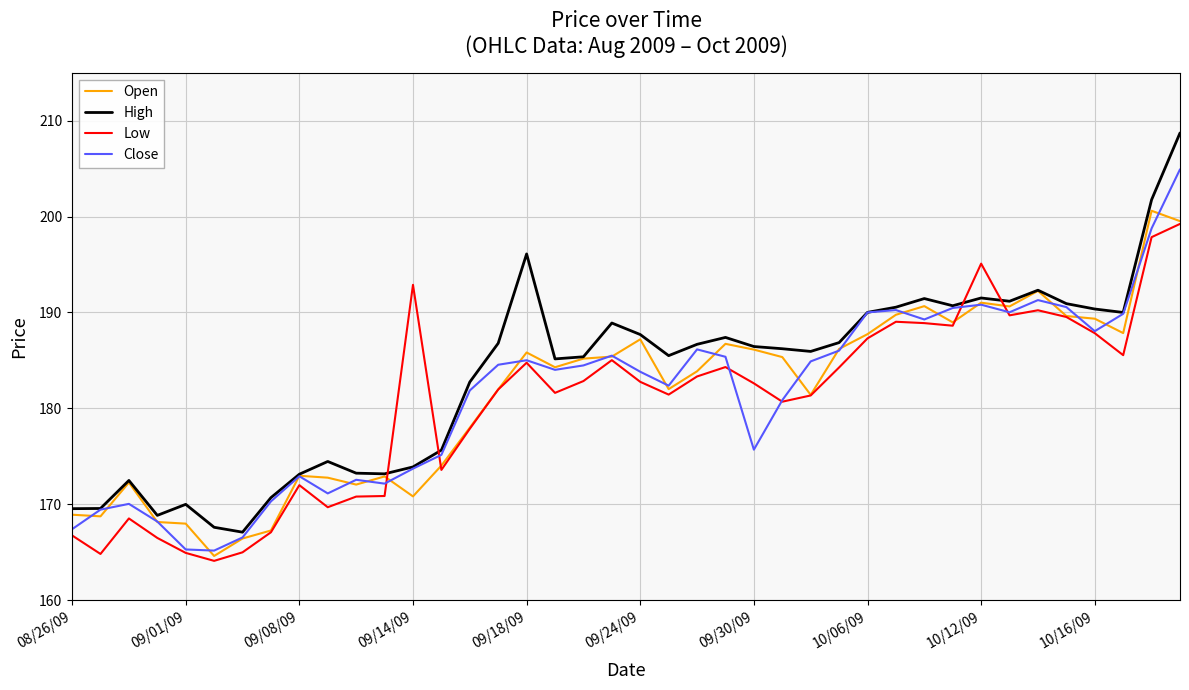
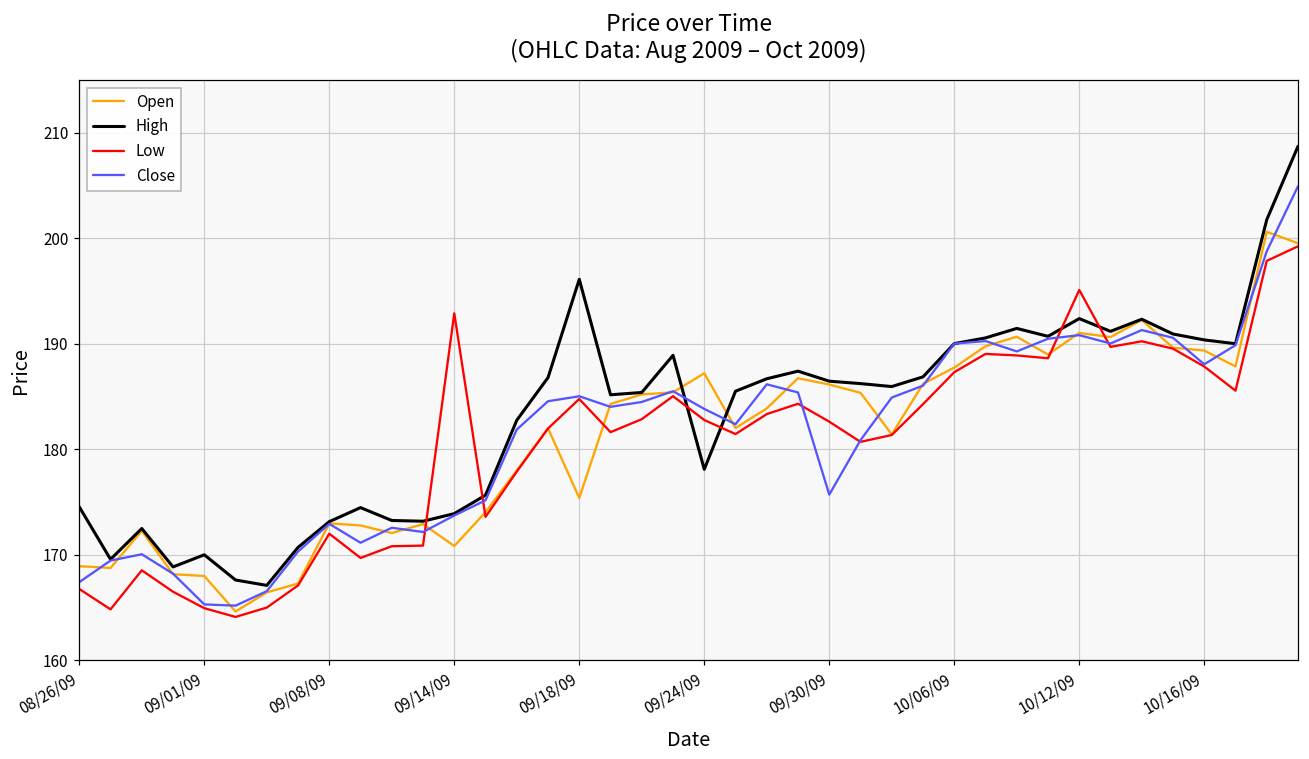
  {
    "Open": {
      "08/26/09": 169,
      "09/01/09": 168,
      "09/14/09": 171,
-     "09/18/09": 186,
+     "09/18/09": 175,
      "09/24/09": 187,
      "09/30/09": 186,
      "10/06/09": 188,
      "10/16/09": 189
    },
    "High": {
-     "08/26/09": 170,
+     "08/26/09": 175,
      "09/01/09": 170,
      "09/18/09": 196,
-     "09/24/09": 188,
+     "09/24/09": 178,
      "09/30/09": 186,
-     "10/12/09": 191.5,
+     "10/12/09": 192.4,
      "10/16/09": 190
    },
    "Low": {
      "08/26/09": 167,
      "09/01/09": 165,
      "09/08/09": 172,
      "09/14/09": 193,
      "09/24/09": 183,
      "09/30/09": 183,
      "10/06/09": 187,
      "10/12/09": 195
    },
    "Close": {
      "08/26/09": 167,
      "09/01/09": 165,
      "09/24/09": 184,
      "09/30/09": 176
    }
  }
